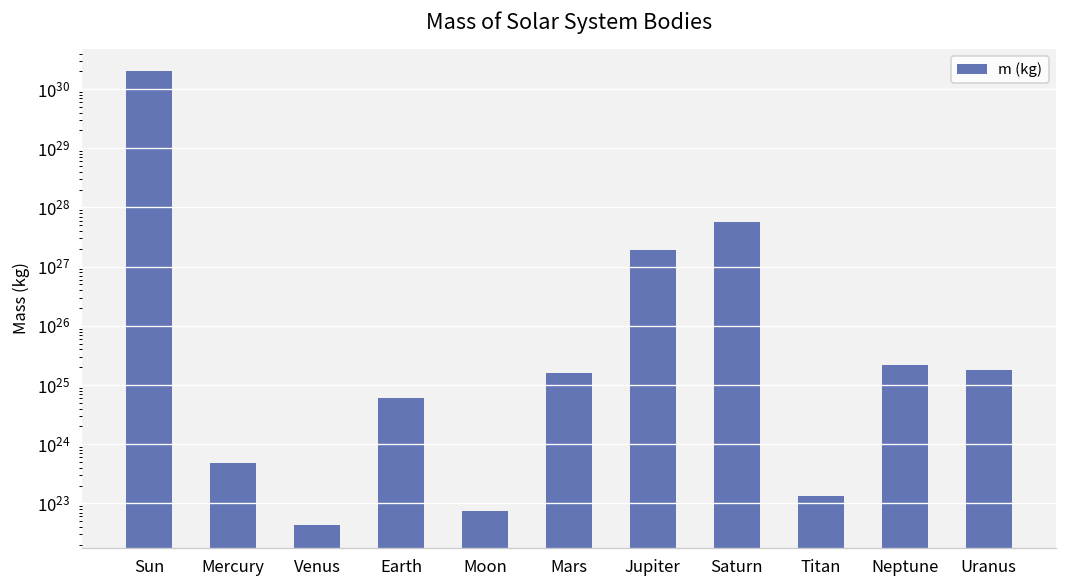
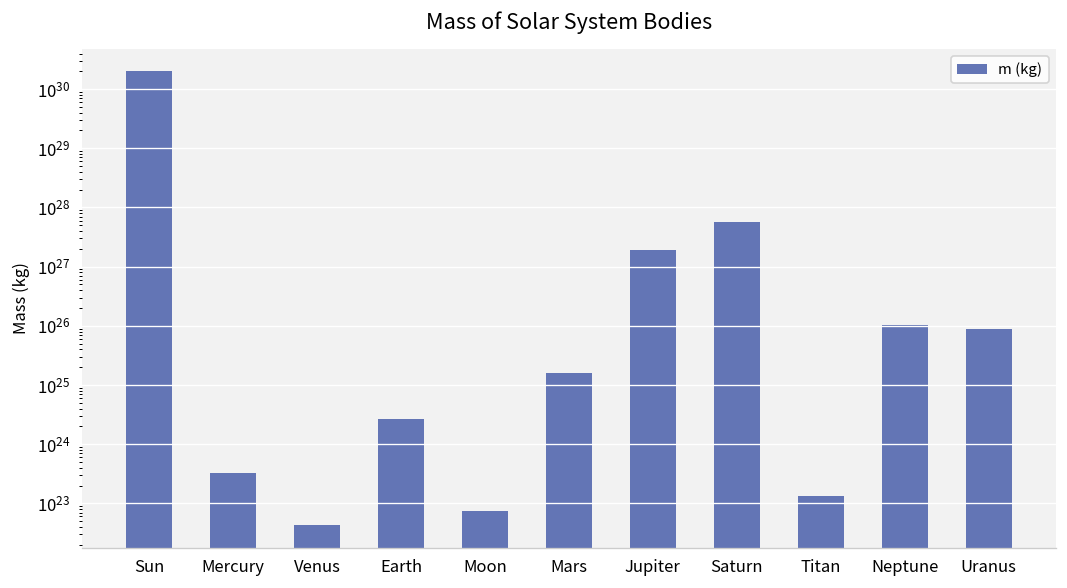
  {
    "Sun": 2000000000000000000000000000000,
-   "Mercury": 500000000000000000000000,
+   "Mercury": 300000000000000000000000,
    "Venus": 40000000000000000000000,
-   "Earth": 6000000000000000000000000,
+   "Earth": 3000000000000000000000000,
    "Moon": 70000000000000000000000,
    "Mars": 16000000000000000000000000,
    "Jupiter": 1900000000000000000000000000,
    "Saturn": 6000000000000000000000000000,
    "Titan": 130000000000000000000000,
-   "Neptune": 20000000000000000000000000,
-   "Uranus": 18000000000000000000000000
+   "Neptune": 100000000000000000000000000,
+   "Uranus": 90000000000000000000000000
  }
